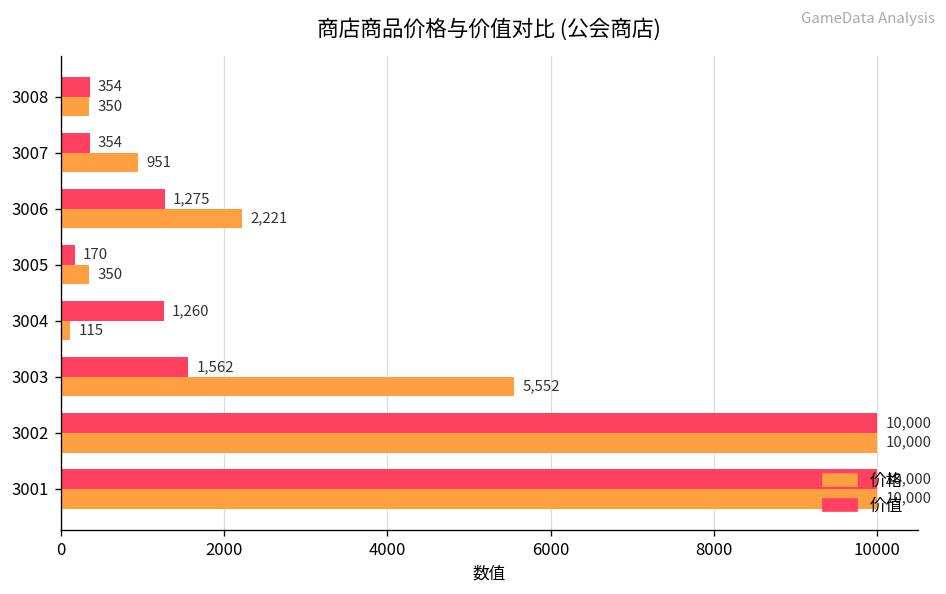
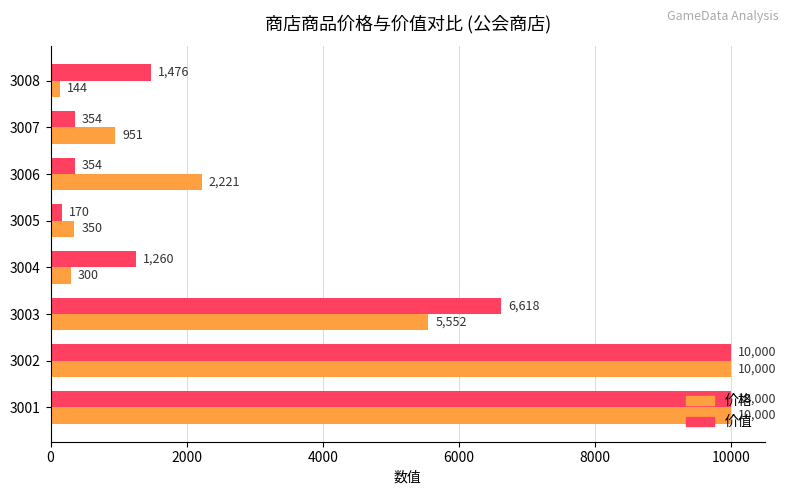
  {
    "价格": {
-     "3008": "350",
+     "3008": "144",
      "3007": "951",
      "3006": "2,221",
      "3005": "350",
-     "3004": "115",
+     "3004": "300",
      "3003": "5,552",
      "3002": "10,000",
      "3001": "10,000"
    },
    "价值": {
-     "3008": "354",
+     "3008": "1,476",
      "3007": "354",
-     "3006": "1,275",
+     "3006": "354",
      "3005": "170",
      "3004": "1,260",
-     "3003": "1,562",
+     "3003": "6,618",
      "3002": "10,000",
      "3001": "10,000"
    }
  }
